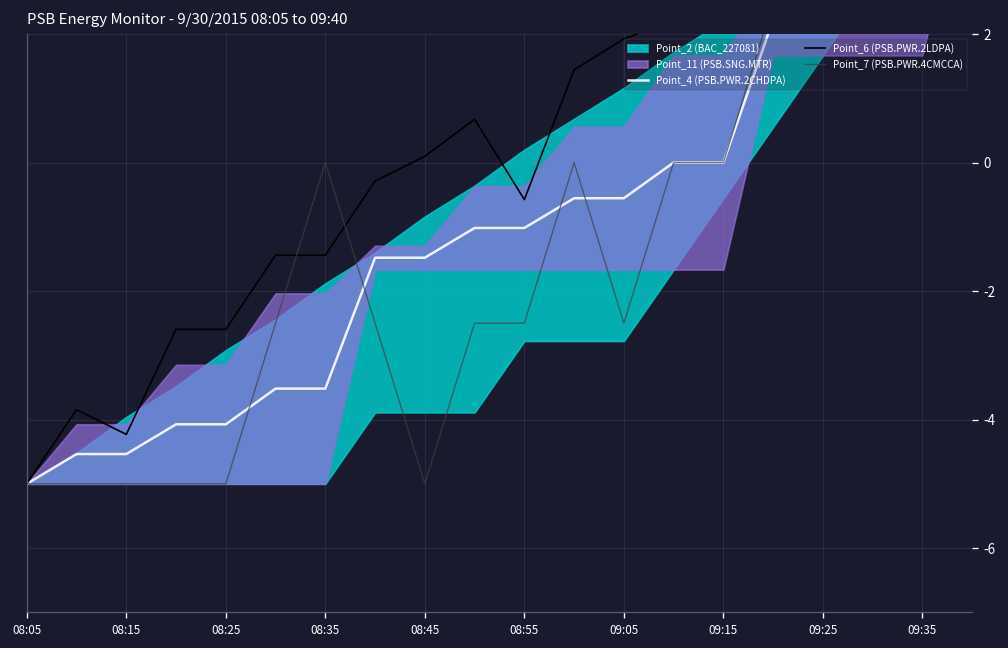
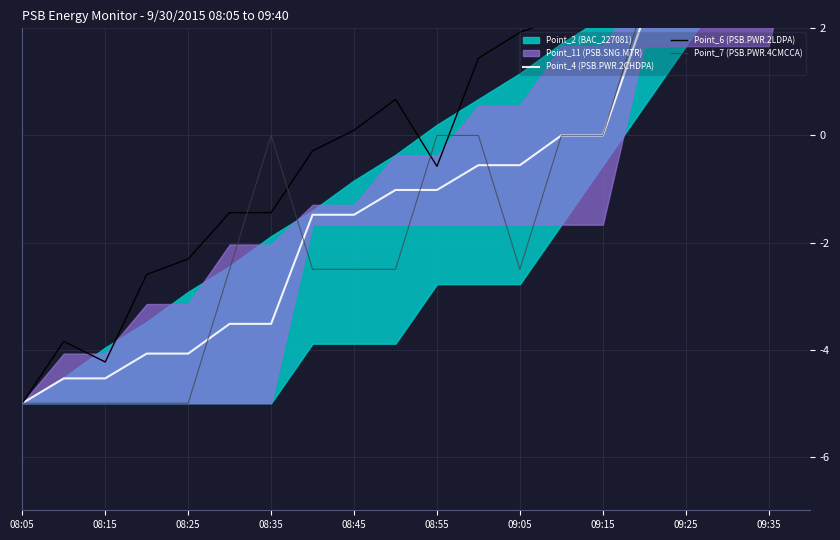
  {
    "Point_4 (PSB.PWR.2CHDPA)": {
      "08:15": -4.5,
      "08:25": -4.1,
      "08:35": -3.5,
      "08:45": -1.5,
      "08:55": -1.0,
      "09:05": -0.6
    },
    "Point_6 (PSB.PWR.2LDPA)": {
      "08:15": -4.2,
-     "08:25": -2.6,
+     "08:25": -2.3,
      "08:35": -1.4,
      "08:45": 0.1,
      "08:55": -0.6
    },
    "Point_7 (PSB.PWR.4CMCCA)": {
      "08:15": -5.0,
      "08:25": -5.0,
      "08:35": 0.0,
-     "08:45": -5.0,
-     "08:55": -2.5,
+     "08:45": -2.5,
+     "08:55": 0.0,
      "09:05": -2.5
    }
  }
